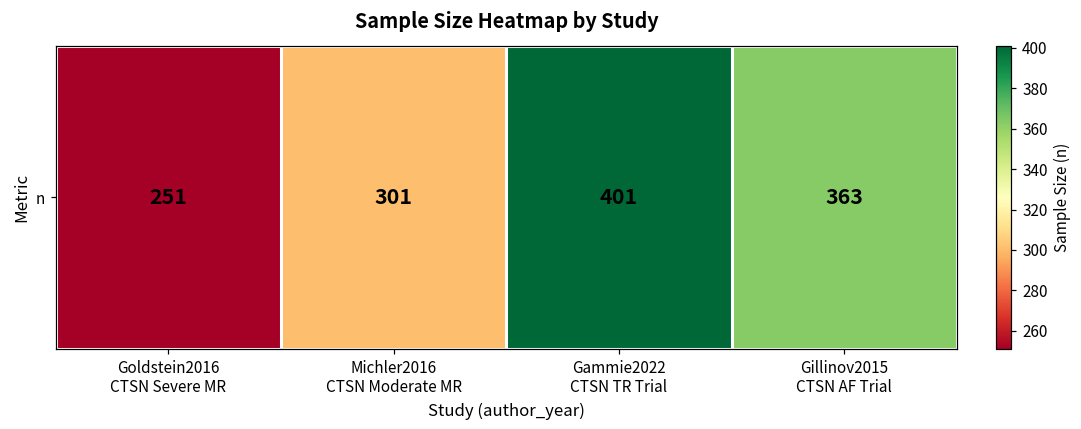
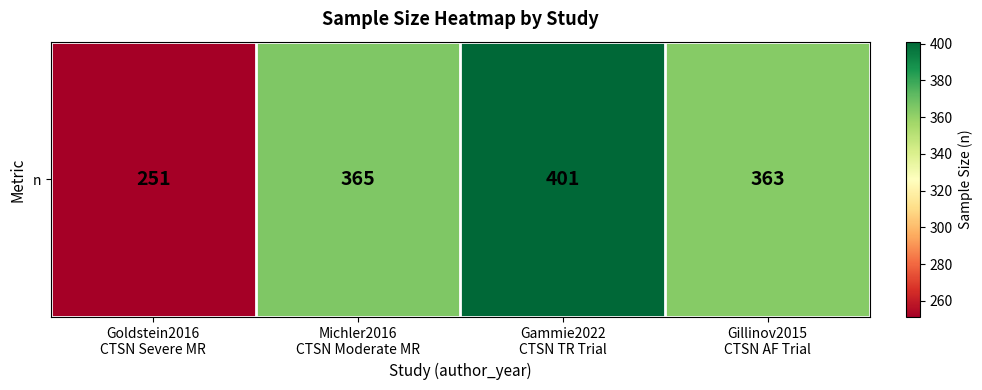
  {
    "n": {
      "Goldstein2016 CTSN Severe MR": 251,
-     "Michler2016 CTSN Moderate MR": 301,
+     "Michler2016 CTSN Moderate MR": 365,
      "Gammie2022 CTSN TR Trial": 401,
      "Gillinov2015 CTSN AF Trial": 363
    }
  }
